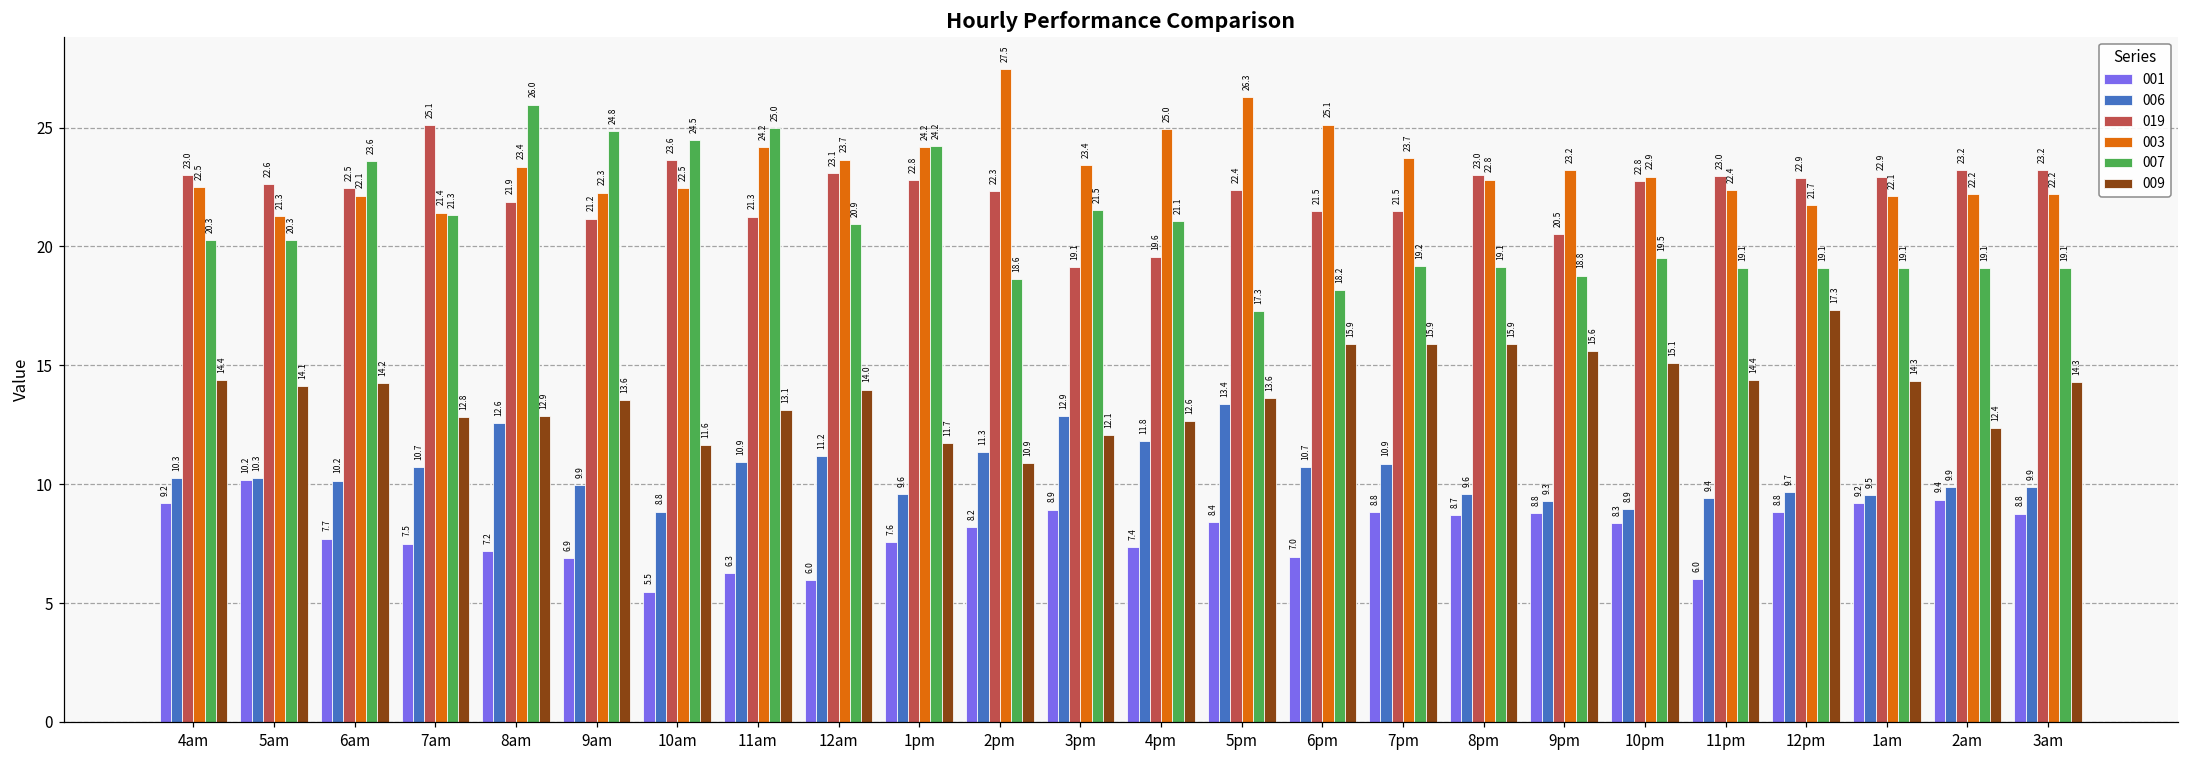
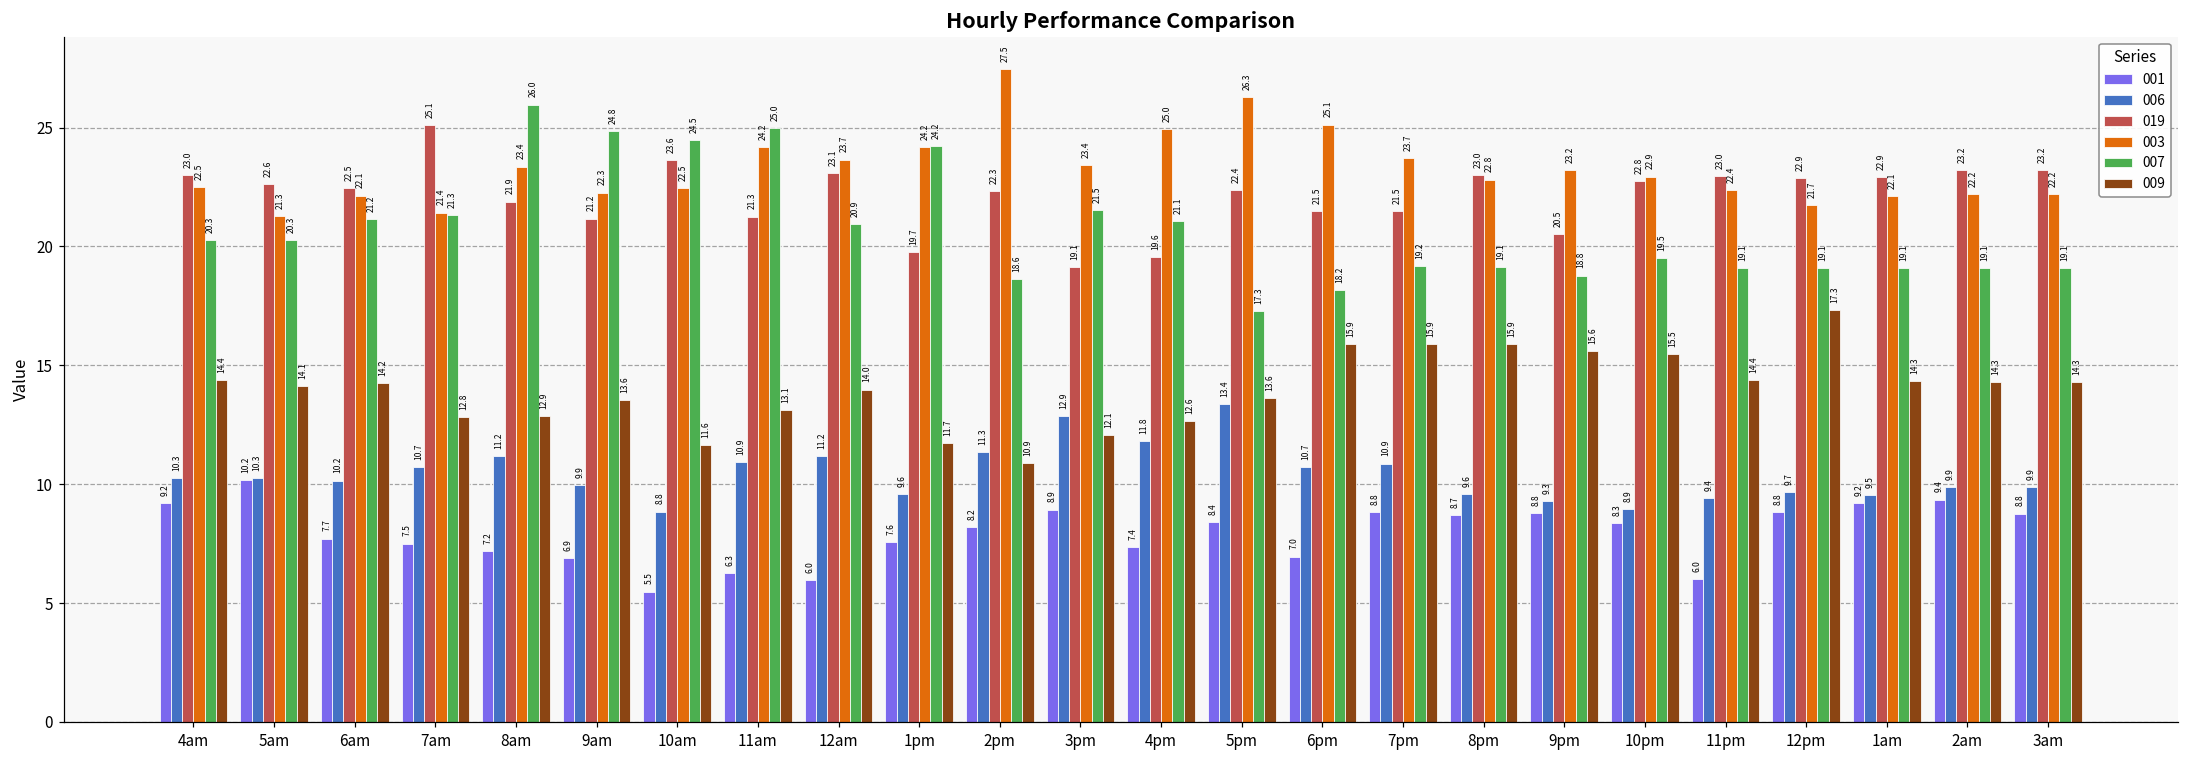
  {
    "001": {
      "4am": 9.2,
      "5am": 10.2,
      "6am": 7.7,
      "7am": 7.5,
      "8am": 7.2,
      "9am": 6.9,
      "10am": 5.5,
      "11am": 6.3,
      "12am": 6.0,
      "1pm": 7.6,
      "2pm": 8.2,
      "3pm": 8.9,
      "4pm": 7.4,
      "5pm": 8.4,
      "6pm": 7.0,
      "7pm": 8.8,
      "8pm": 8.7,
      "9pm": 8.8,
      "10pm": 8.3,
      "11pm": 6.0,
      "12pm": 8.8,
      "1am": 9.2,
      "2am": 9.4,
      "3am": 8.8
    },
    "006": {
      "4am": 10.3,
      "5am": 10.3,
      "6am": 10.2,
      "7am": 10.7,
-     "8am": 12.6,
+     "8am": 11.2,
      "9am": 9.9,
      "10am": 8.8,
      "11am": 10.9,
      "12am": 11.2,
      "1pm": 9.6,
      "2pm": 11.3,
      "3pm": 12.9,
      "4pm": 11.8,
      "5pm": 13.4,
      "6pm": 10.7,
      "7pm": 10.9,
      "8pm": 9.6,
      "9pm": 9.3,
      "10pm": 8.9,
      "11pm": 9.4,
      "12pm": 9.7,
      "1am": 9.5,
      "2am": 9.9,
      "3am": 9.9
    },
    "019": {
      "4am": 23.0,
      "5am": 22.6,
      "6am": 22.5,
      "7am": 25.1,
      "8am": 21.9,
      "9am": 21.2,
      "10am": 23.6,
      "11am": 21.3,
      "12am": 23.1,
-     "1pm": 22.8,
+     "1pm": 19.7,
      "2pm": 22.3,
      "3pm": 19.1,
      "4pm": 19.6,
      "5pm": 22.4,
      "6pm": 21.5,
      "7pm": 21.5,
      "8pm": 23.0,
      "9pm": 20.5,
      "10pm": 22.8,
      "11pm": 23.0,
      "12pm": 22.9,
      "1am": 22.9,
      "2am": 23.2,
      "3am": 23.2
    },
    "003": {
      "4am": 22.5,
      "5am": 21.3,
      "6am": 22.1,
      "7am": 21.4,
      "8am": 23.4,
      "9am": 22.3,
      "10am": 22.5,
      "11am": 24.2,
      "12am": 23.7,
      "1pm": 24.2,
      "2pm": 27.5,
      "3pm": 23.4,
      "4pm": 25.0,
      "5pm": 26.3,
      "6pm": 25.1,
      "7pm": 23.7,
      "8pm": 22.8,
      "9pm": 23.2,
      "10pm": 22.9,
      "11pm": 22.4,
      "12pm": 21.7,
      "1am": 22.1,
      "2am": 22.2,
      "3am": 22.2
    },
    "007": {
      "4am": 20.3,
      "5am": 20.3,
-     "6am": 23.6,
+     "6am": 21.2,
      "7am": 21.3,
      "8am": 26.0,
      "9am": 24.8,
      "10am": 24.5,
      "11am": 25.0,
      "12am": 20.9,
      "1pm": 24.2,
      "2pm": 18.6,
      "3pm": 21.5,
      "4pm": 21.1,
      "5pm": 17.3,
      "6pm": 18.2,
      "7pm": 19.2,
      "8pm": 19.1,
      "9pm": 18.8,
      "10pm": 19.5,
      "11pm": 19.1,
      "12pm": 19.1,
      "1am": 19.1,
      "2am": 19.1,
      "3am": 19.1
    },
    "009": {
      "4am": 14.4,
      "5am": 14.1,
      "6am": 14.2,
      "7am": 12.8,
      "8am": 12.9,
      "9am": 13.6,
      "10am": 11.6,
      "11am": 13.1,
      "12am": 14.0,
      "1pm": 11.7,
      "2pm": 10.9,
      "3pm": 12.1,
      "4pm": 12.6,
      "5pm": 13.6,
      "6pm": 15.9,
      "7pm": 15.9,
      "8pm": 15.9,
      "9pm": 15.6,
-     "10pm": 15.1,
+     "10pm": 15.5,
      "11pm": 14.4,
      "12pm": 17.3,
      "1am": 14.3,
-     "2am": 12.4,
+     "2am": 14.3,
      "3am": 14.3
    }
  }
